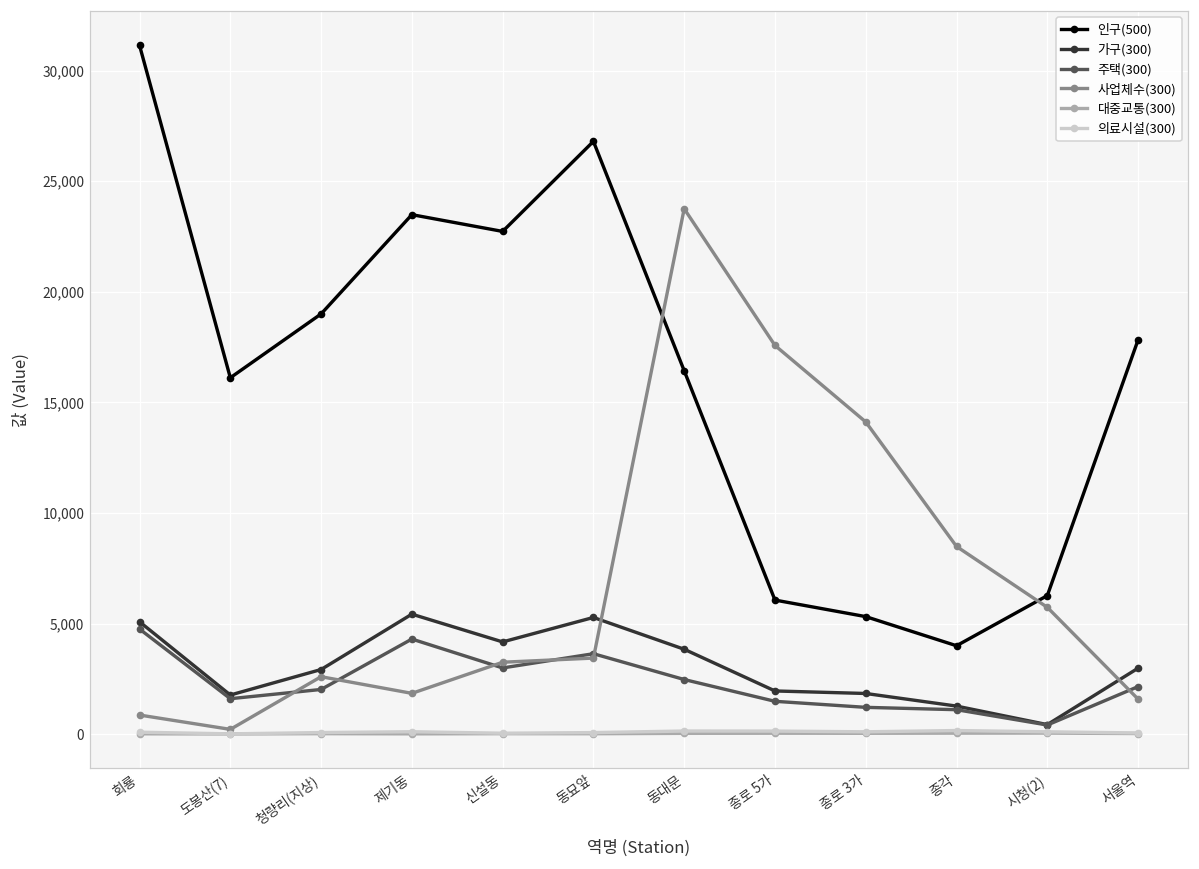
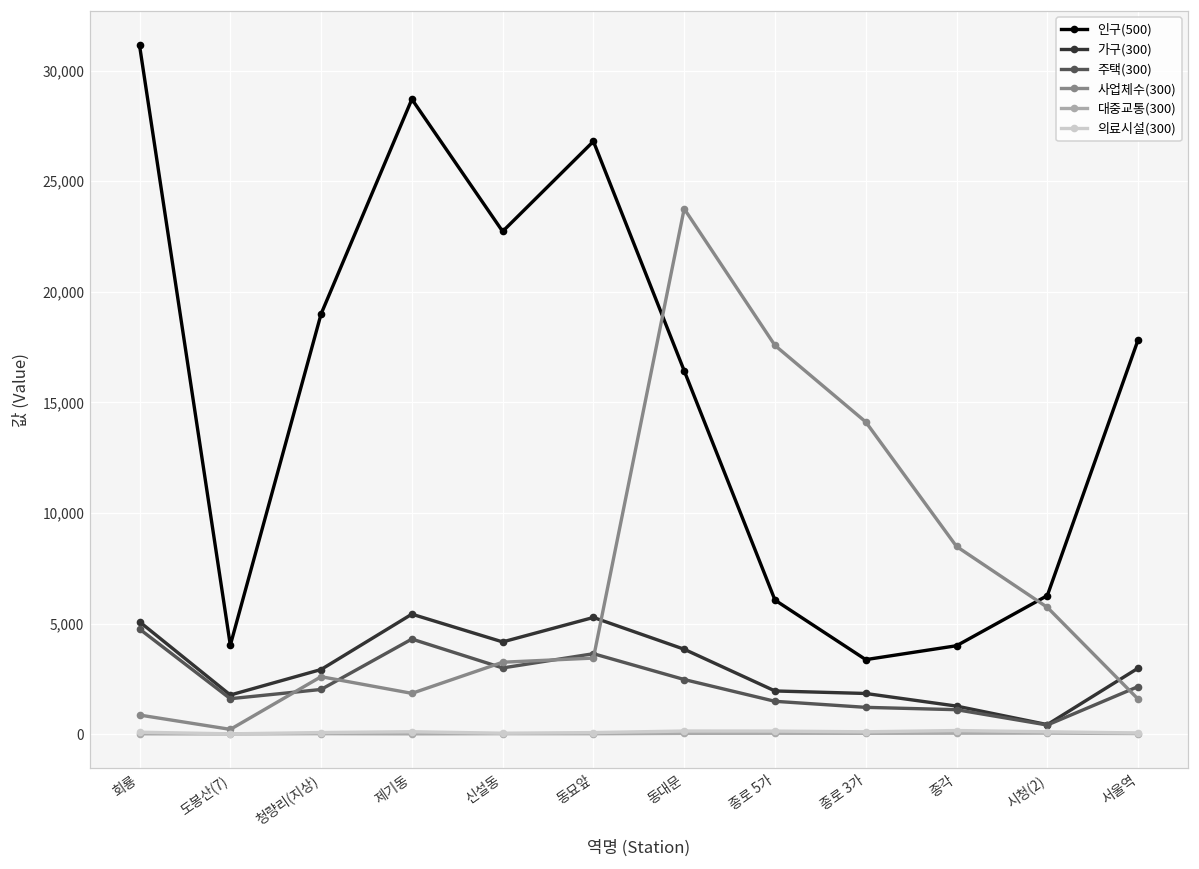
  {
    "인구(500)": {
      "회룡": "31,100",
-     "도봉산(7)": "16,100",
+     "도봉산(7)": "4,000",
      "청량리(지상)": "19,000",
-     "제기동": "23,500",
+     "제기동": "28,700",
      "신설동": "22,700",
      "동묘앞": "26,800",
      "동대문": "16,400",
      "종로 5가": "6,100",
-     "종로 3가": "5,300",
+     "종로 3가": "3,400",
      "종각": "4,000",
      "시청(2)": "6,300",
      "서울역": "17,800"
    }
  }
